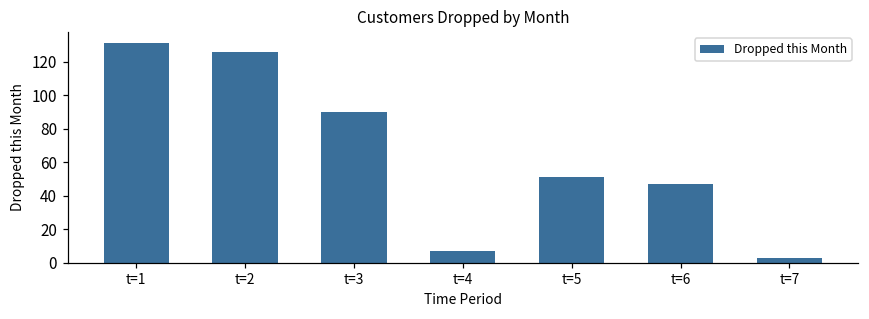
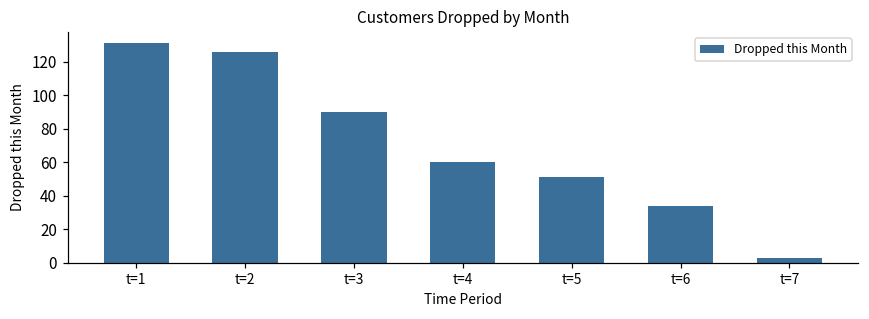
  {
    "t=1": 131,
    "t=2": 126,
    "t=3": 90,
-   "t=4": 7,
+   "t=4": 60,
    "t=5": 51,
-   "t=6": 47,
+   "t=6": 34,
    "t=7": 3
  }
